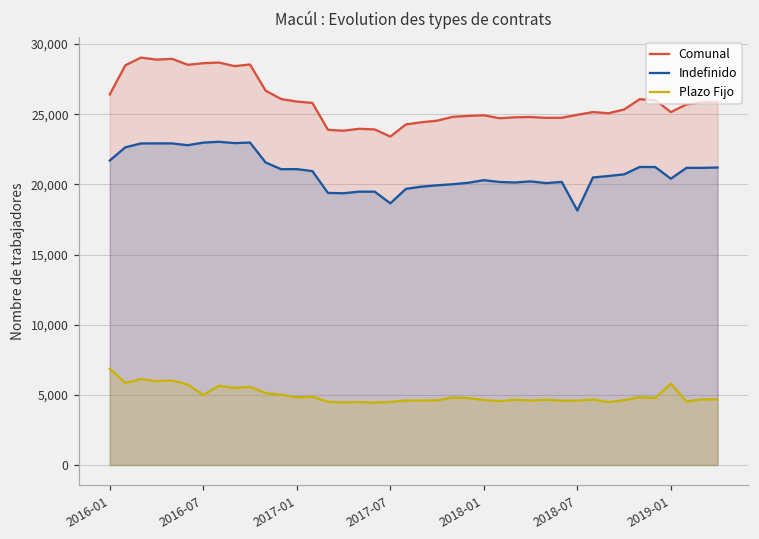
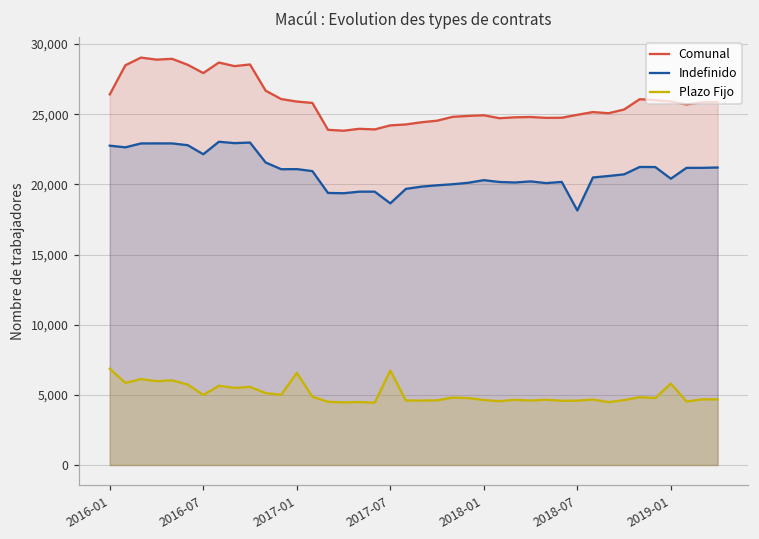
  {
    "Comunal": {
      "2016-01": "26,400",
-     "2016-07": "28,600",
+     "2016-07": "27,900",
      "2017-01": "25,900",
-     "2017-07": "23,400",
+     "2017-07": "24,200",
      "2018-01": "24,900",
      "2018-07": "25,000",
-     "2019-01": "25,200"
+     "2019-01": "25,900"
    },
    "Indefinido": {
-     "2016-01": "21,700",
-     "2016-07": "23,000",
+     "2016-01": "22,800",
+     "2016-07": "22,200",
      "2017-01": "21,100",
      "2017-07": "18,700",
      "2018-01": "20,300",
      "2018-07": "18,100",
      "2019-01": "20,400"
    },
    "Plazo Fijo": {
      "2016-01": "6,900",
      "2016-07": "5,000",
-     "2017-01": "4,800",
-     "2017-07": "4,500",
+     "2017-01": "6,600",
+     "2017-07": "6,700",
      "2018-01": "4,600",
      "2018-07": "4,600",
      "2019-01": "5,800"
    }
  }
